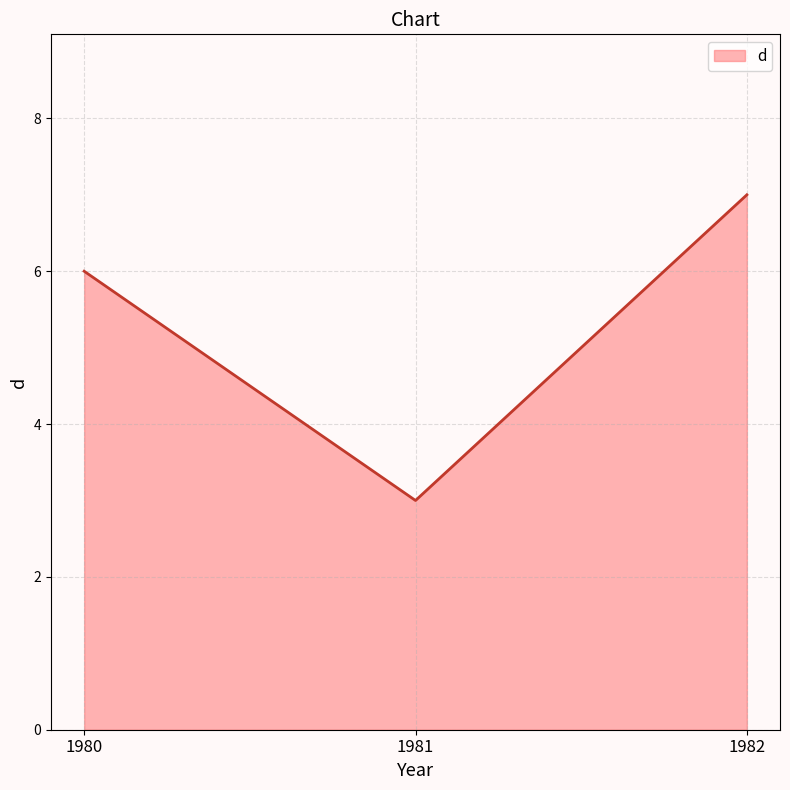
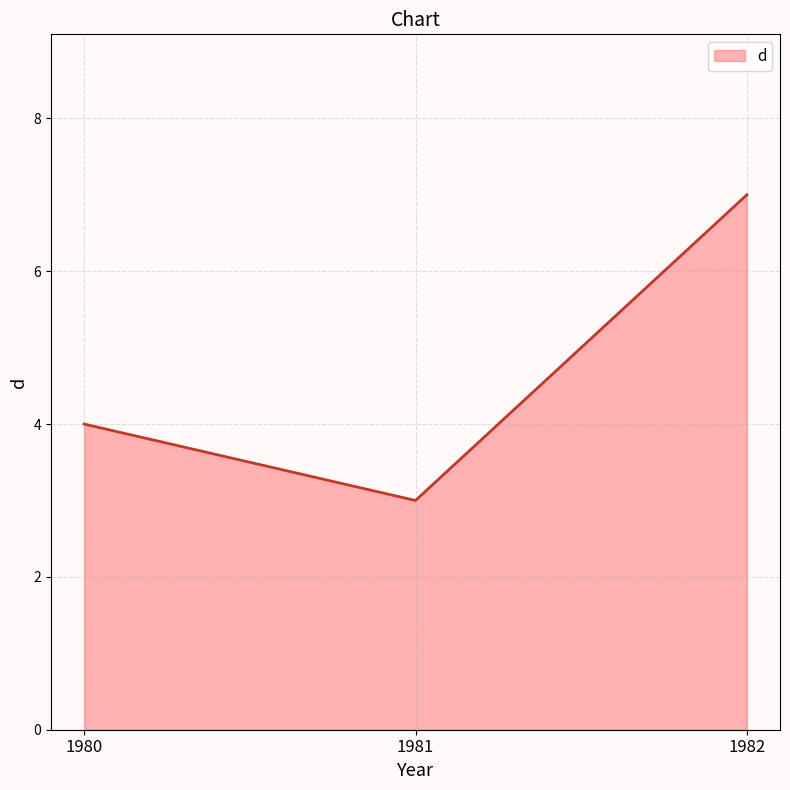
  {
-   "1980": 6,
+   "1980": 4,
    "1981": 3,
    "1982": 7
  }
